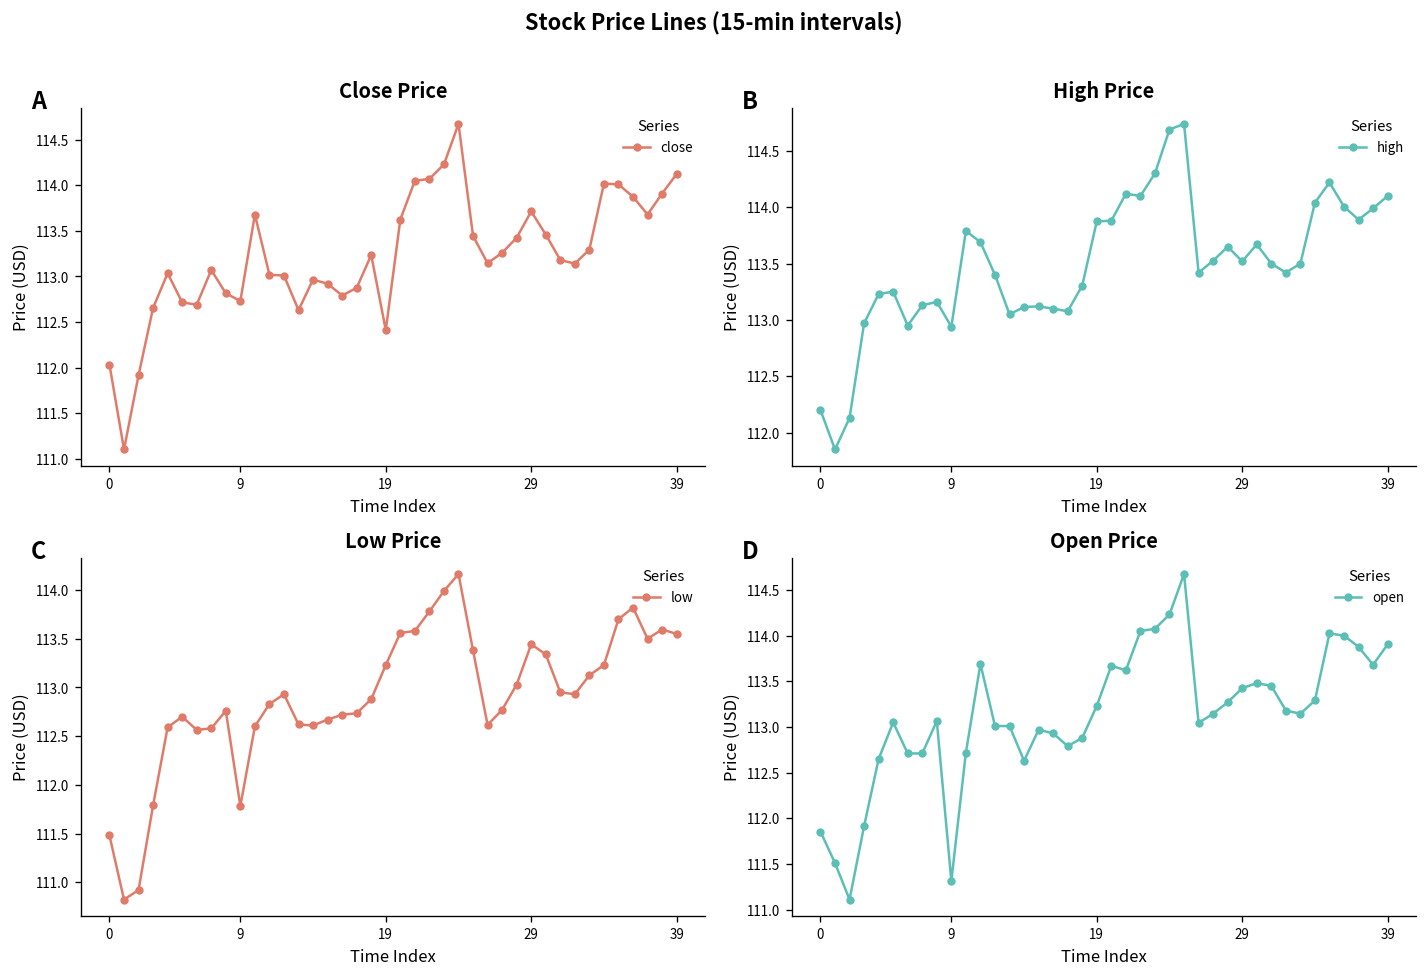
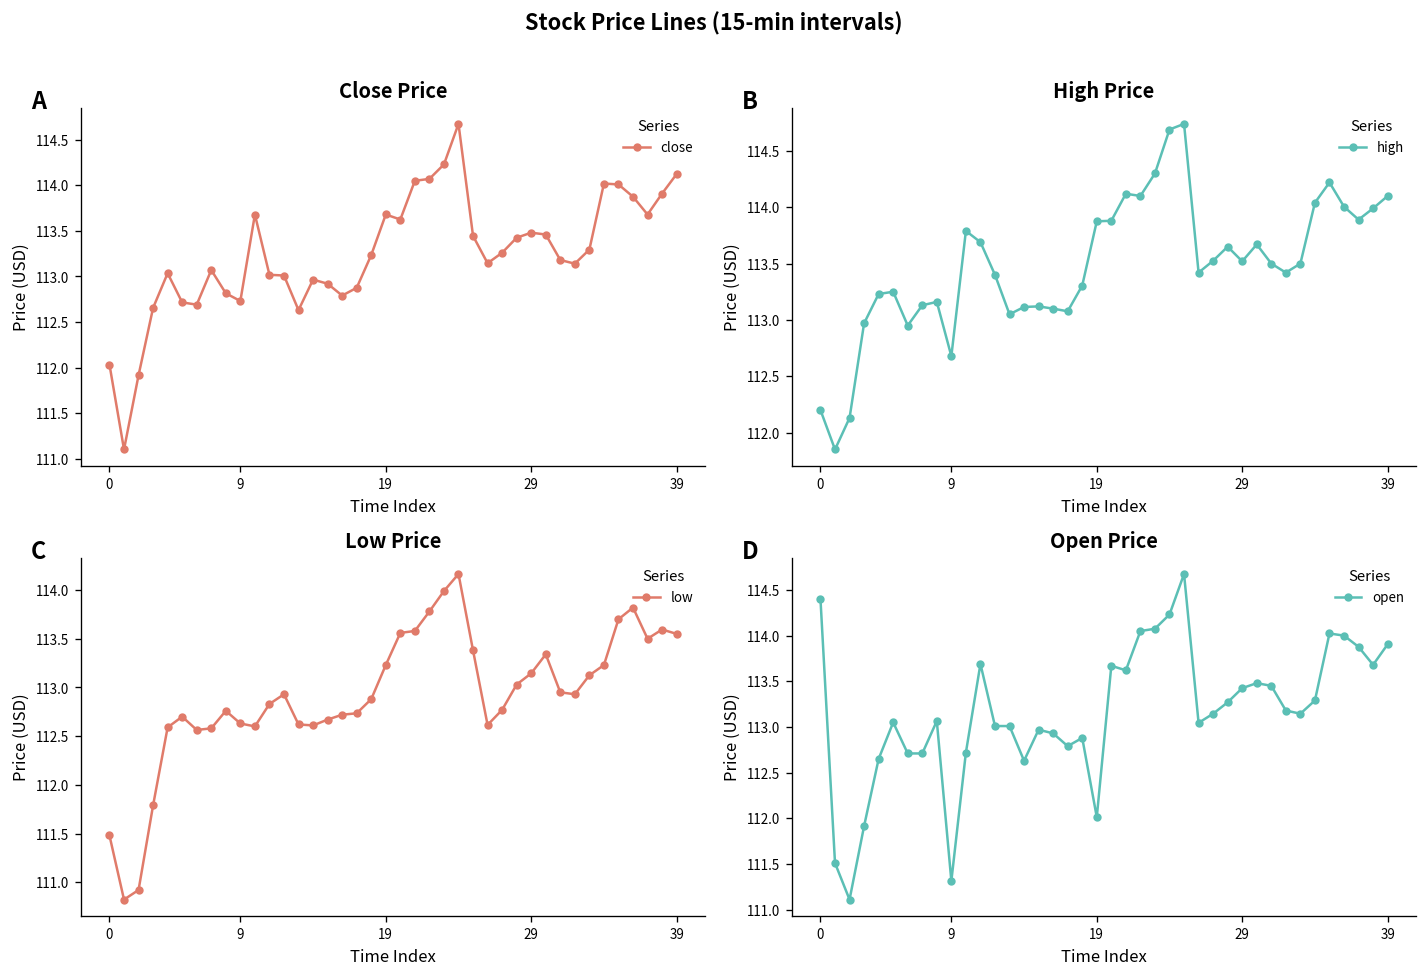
  {
    "Close Price": {
      "0": 112.0,
      "9": 112.7,
-     "19": 112.4,
-     "29": 113.7,
+     "19": 113.7,
+     "29": 113.5,
      "39": 114.1
    },
    "High Price": {
      "0": 112.2,
-     "9": 112.9,
+     "9": 112.7,
      "19": 113.9,
      "29": 113.5,
      "39": 114.1
    },
    "Low Price": {
      "0": 111.5,
-     "9": 111.8,
+     "9": 112.6,
      "19": 113.2,
-     "29": 113.4,
+     "29": 113.1,
      "39": 113.5
    },
    "Open Price": {
-     "0": 111.9,
+     "0": 114.4,
      "9": 111.3,
-     "19": 113.2,
+     "19": 112.0,
      "29": 113.4,
      "39": 113.9
    }
  }
